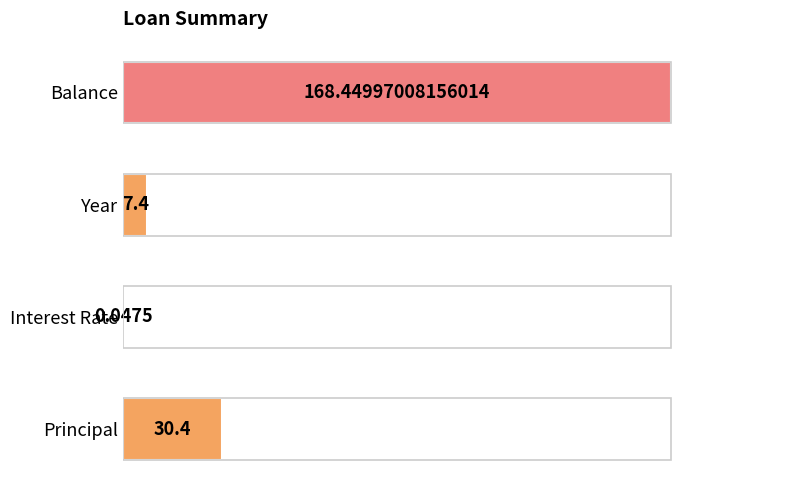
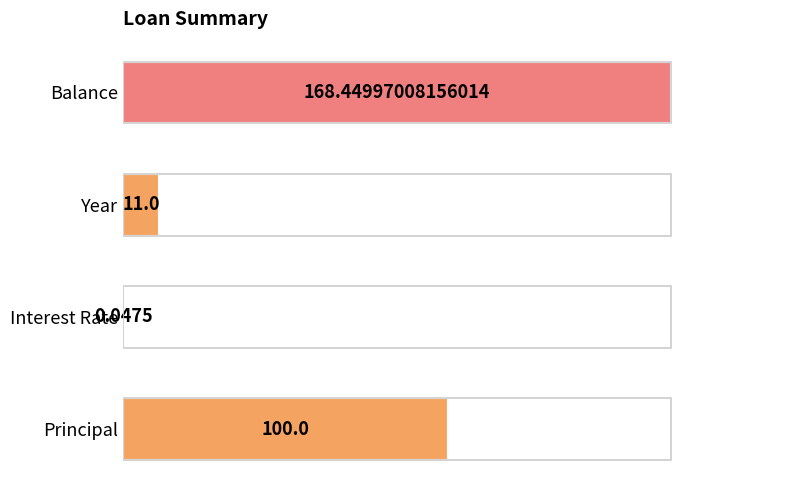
  {
-   "Year": 7.4,
-   "Principal": 30.4
+   "Year": 11.0,
+   "Principal": 100.0
  }
